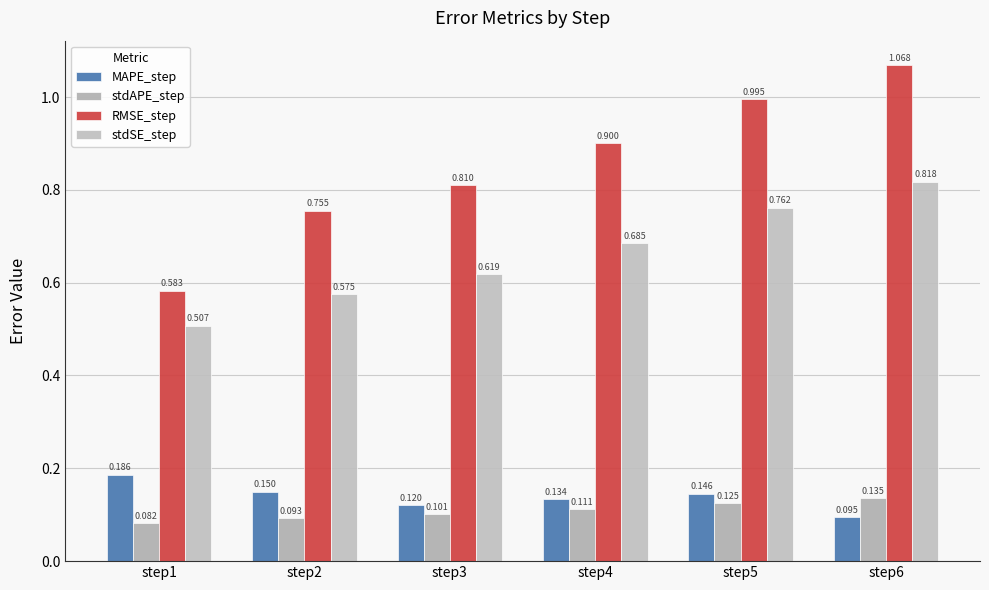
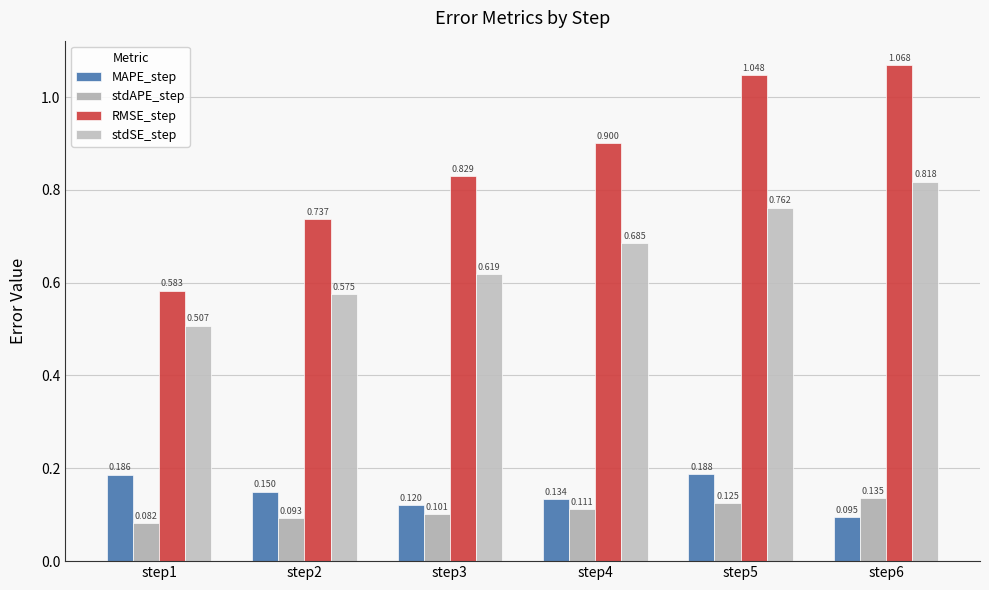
  {
    "MAPE_step": {
      "step1": 0.186,
      "step2": 0.150,
      "step3": 0.120,
      "step4": 0.134,
-     "step5": 0.146,
+     "step5": 0.188,
      "step6": 0.095
    },
    "RMSE_step": {
      "step1": 0.583,
-     "step2": 0.755,
-     "step3": 0.810,
+     "step2": 0.737,
+     "step3": 0.829,
      "step4": 0.900,
-     "step5": 0.995,
+     "step5": 1.048,
      "step6": 1.068
    }
  }
